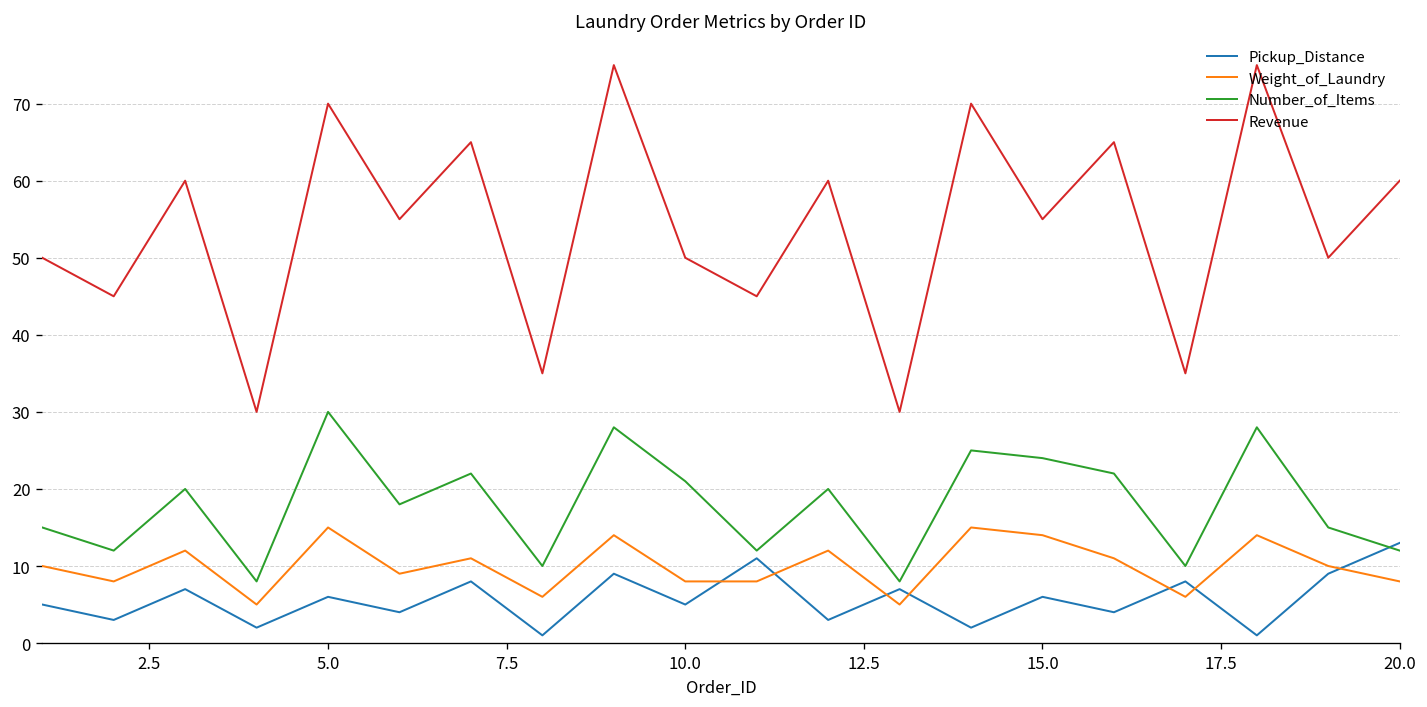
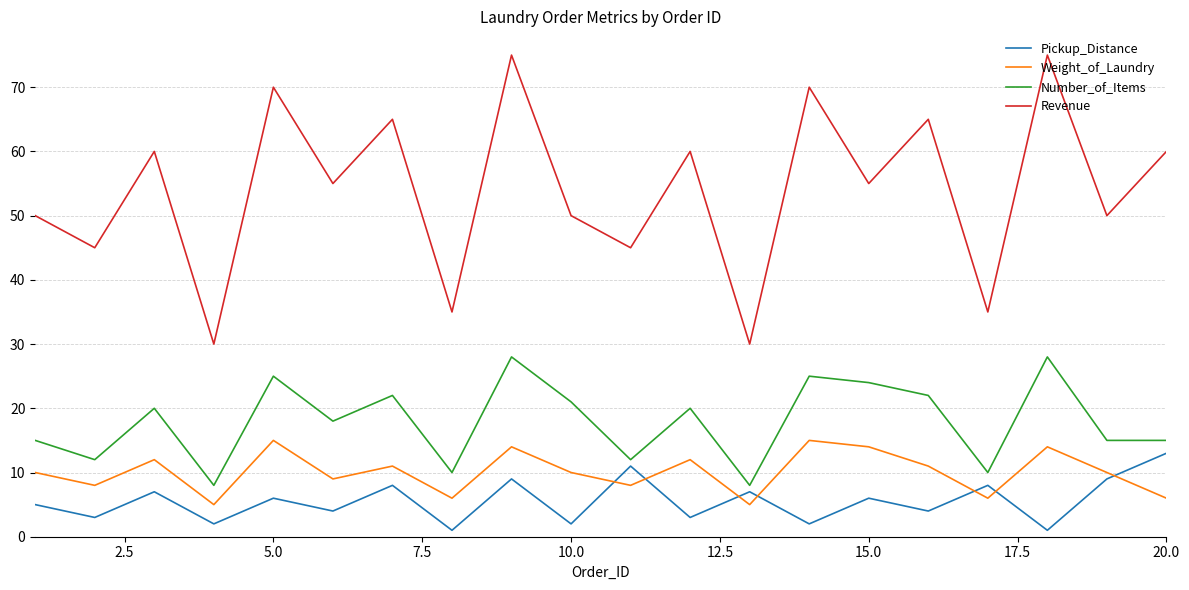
  {
    "Pickup_Distance": {
      "5.0": 6,
-     "10.0": 5,
+     "10.0": 2,
      "15.0": 6,
      "20.0": 13
    },
    "Weight_of_Laundry": {
      "5.0": 15,
-     "10.0": 8,
+     "10.0": 10,
      "15.0": 14,
-     "20.0": 8
+     "20.0": 6
    },
    "Number_of_Items": {
-     "5.0": 30,
+     "5.0": 25,
      "10.0": 21,
      "15.0": 24,
-     "20.0": 12
+     "20.0": 15
    },
    "Revenue": {
      "5.0": 70,
      "10.0": 50,
      "15.0": 55,
      "20.0": 60
    }
  }
